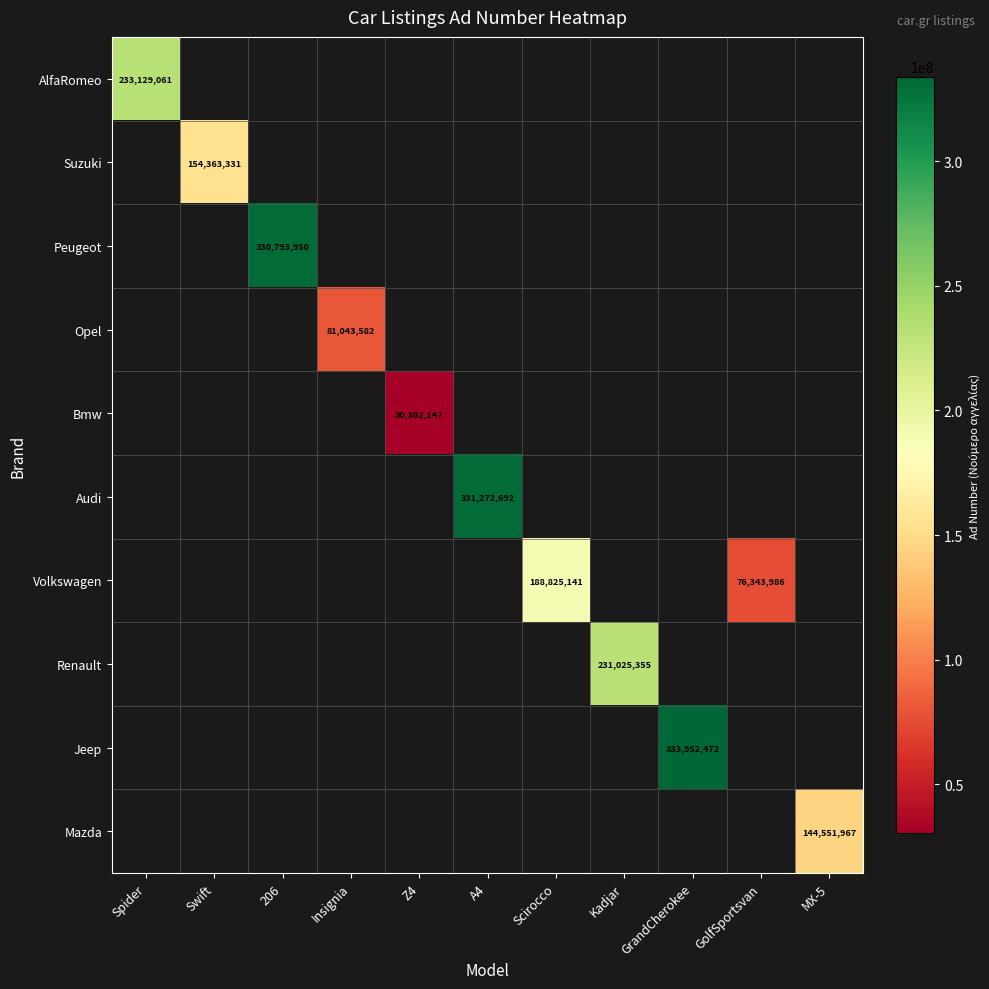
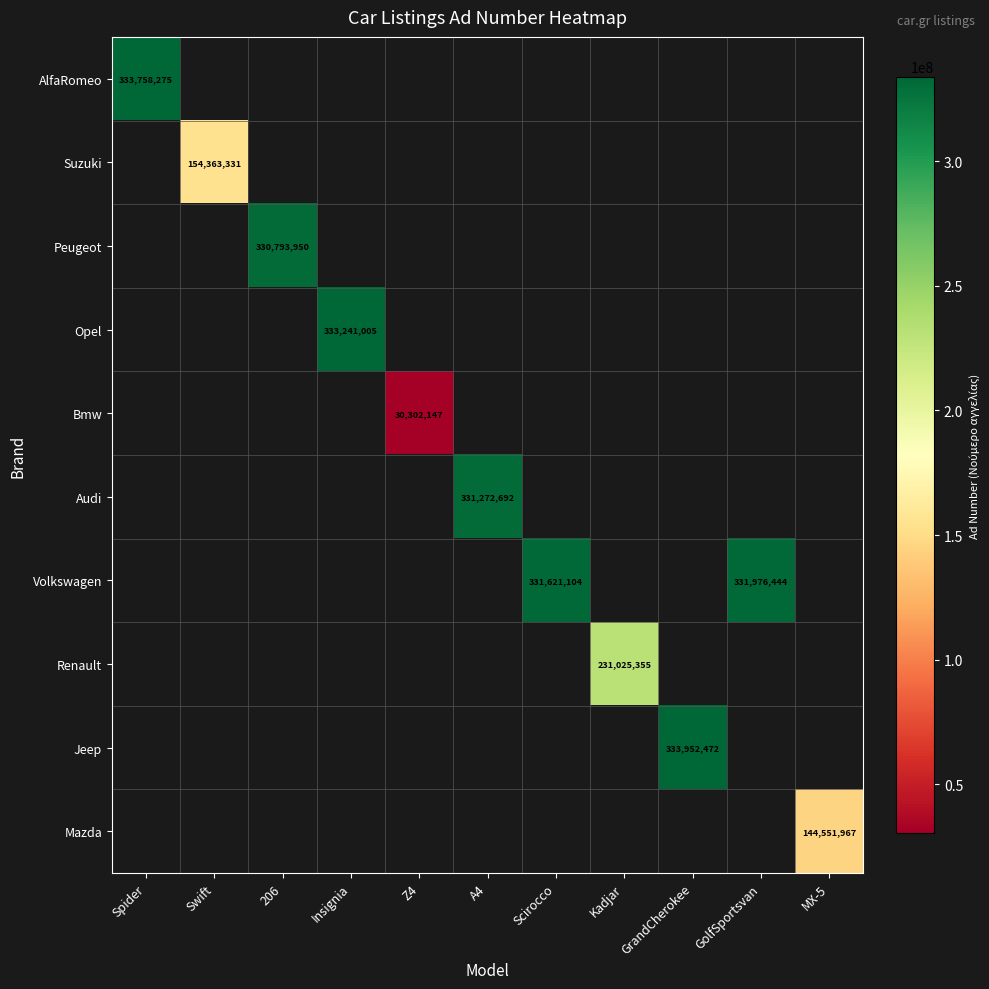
  {
    "AlfaRomeo": {
-     "Spider": "233,129,061"
+     "Spider": "333,758,275"
    },
    "Suzuki": {
      "Swift": "154,363,331"
    },
    "Peugeot": {
      "206": "330,793,950"
    },
    "Opel": {
-     "Insignia": "81,043,582"
+     "Insignia": "333,241,005"
    },
    "Bmw": {
      "Z4": "30,302,147"
    },
    "Audi": {
      "A4": "331,272,692"
    },
    "Volkswagen": {
-     "Scirocco": "188,825,141",
-     "GolfSportsvan": "76,343,986"
+     "Scirocco": "331,621,104",
+     "GolfSportsvan": "331,976,444"
    },
    "Renault": {
      "Kadjar": "231,025,355"
    },
    "Jeep": {
      "GrandCherokee": "333,952,472"
    },
    "Mazda": {
      "MX-5": "144,551,967"
    }
  }
